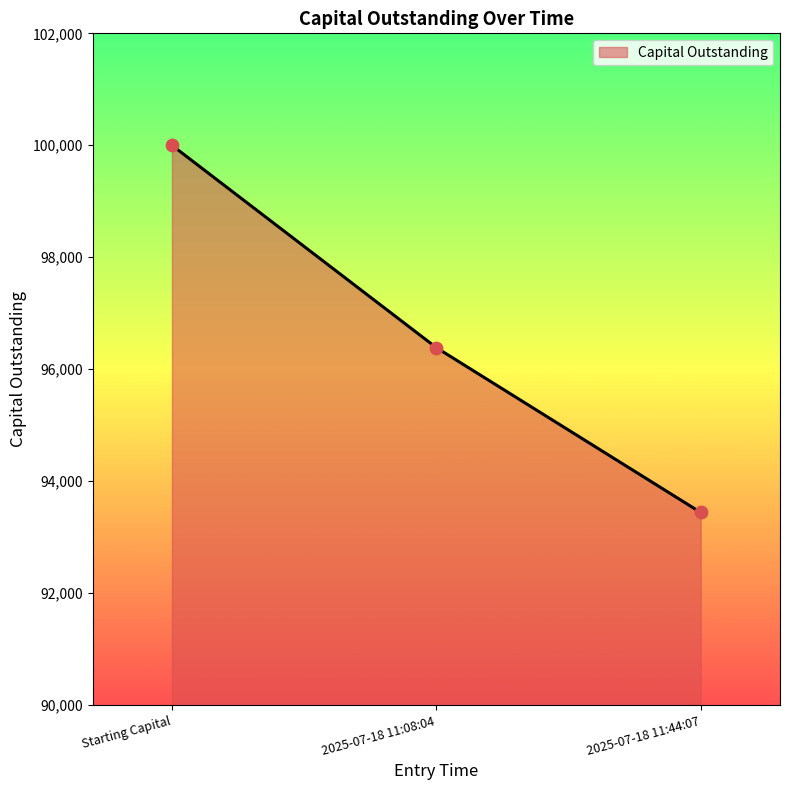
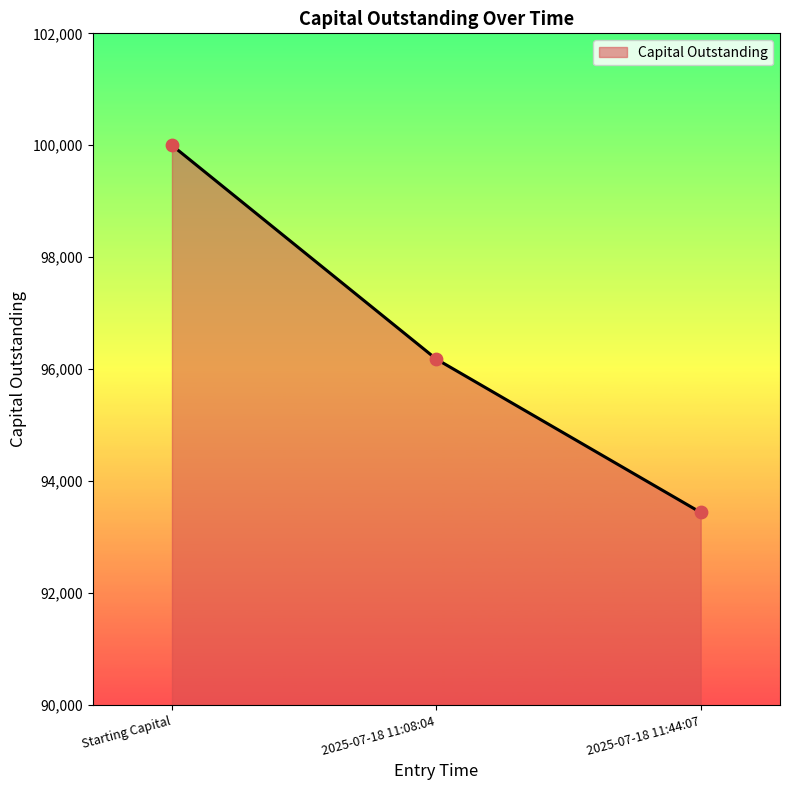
  {
    "Starting Capital": "100,000",
-   "2025-07-18 11:08:04": "96,400",
+   "2025-07-18 11:08:04": "96,200",
    "2025-07-18 11:44:07": "93,400"
  }
